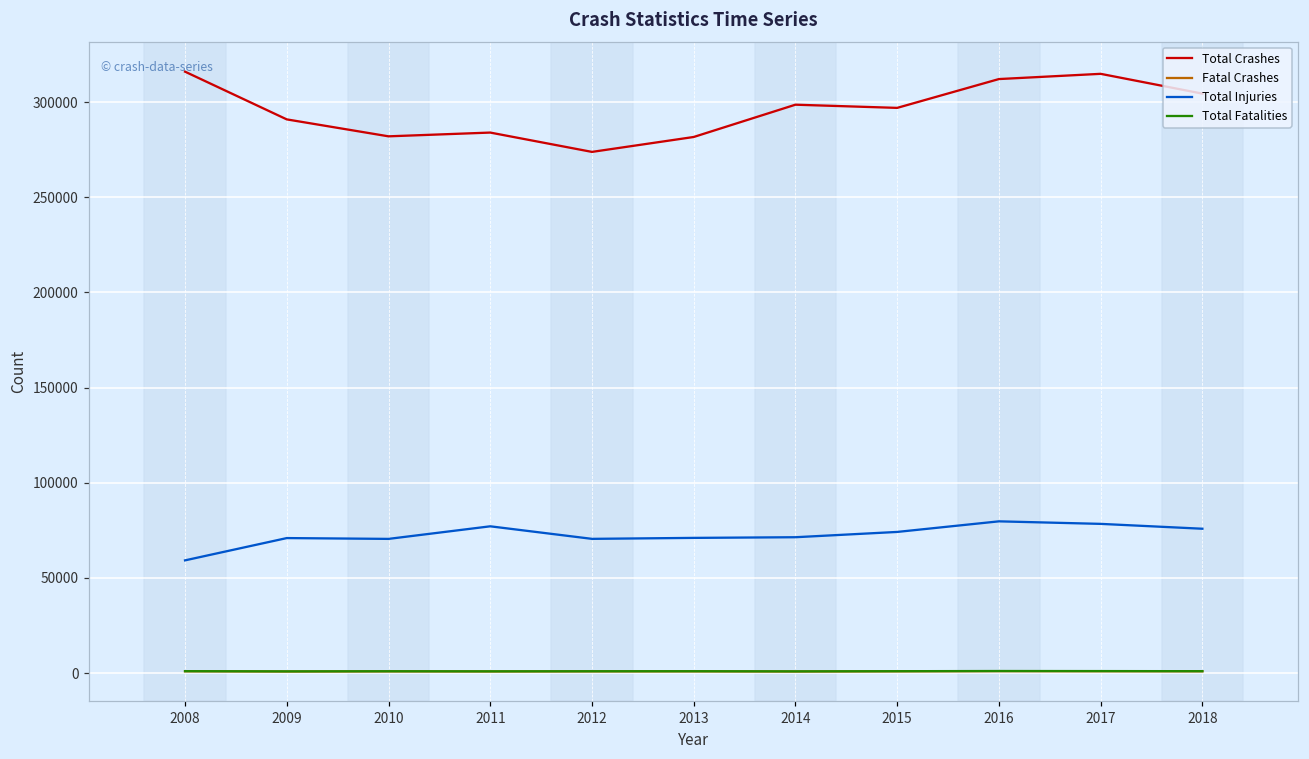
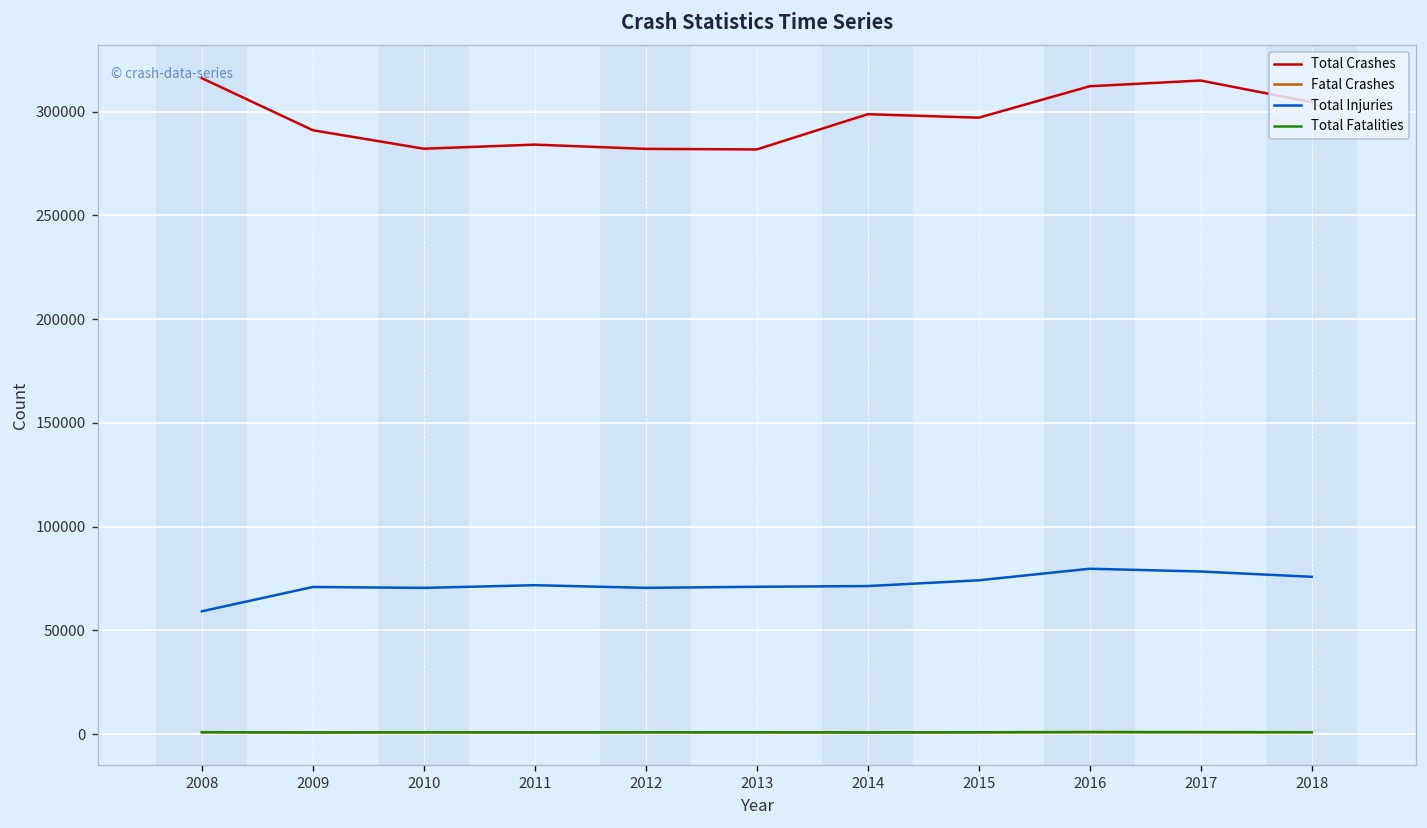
  {
    "Total Crashes": {
      "2008": 316000,
      "2009": 291000,
      "2010": 282000,
      "2011": 284000,
-     "2012": 274000,
+     "2012": 282000,
      "2013": 282000,
      "2014": 299000,
      "2015": 297000,
      "2016": 312000,
      "2017": 315000
    },
    "Total Fatalities": {
      "2008": 1000,
      "2009": 1000,
      "2010": 1000,
      "2011": 1000,
      "2012": 1000,
      "2013": 1000,
      "2014": 1000,
      "2015": 1000,
      "2016": 1000,
      "2017": 1000,
      "2018": 1000
    },
    "Total Injuries": {
      "2008": 59000,
      "2009": 71000,
      "2010": 71000,
-     "2011": 77000,
+     "2011": 72000,
      "2012": 71000,
      "2013": 71000,
      "2014": 71000,
      "2015": 74000,
      "2016": 80000,
      "2017": 78000,
      "2018": 76000
    }
  }
